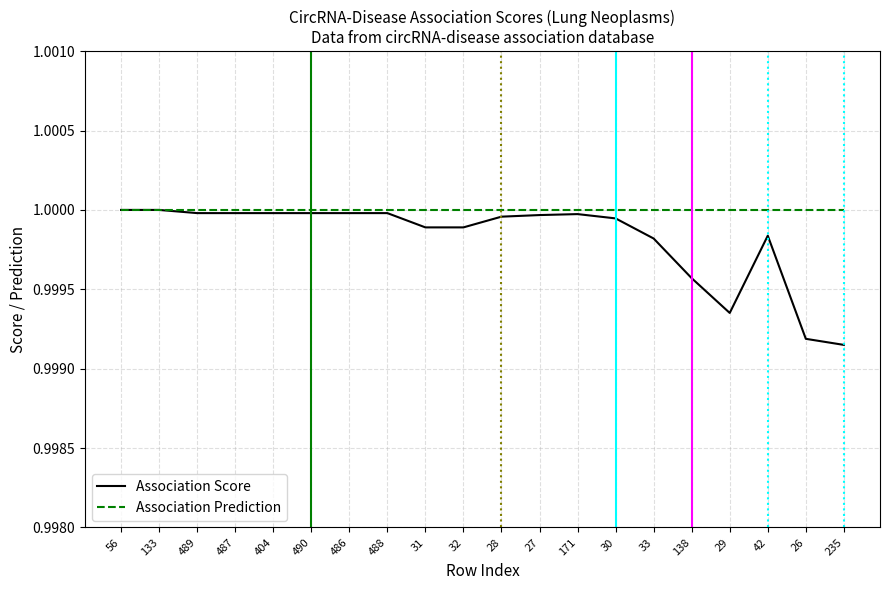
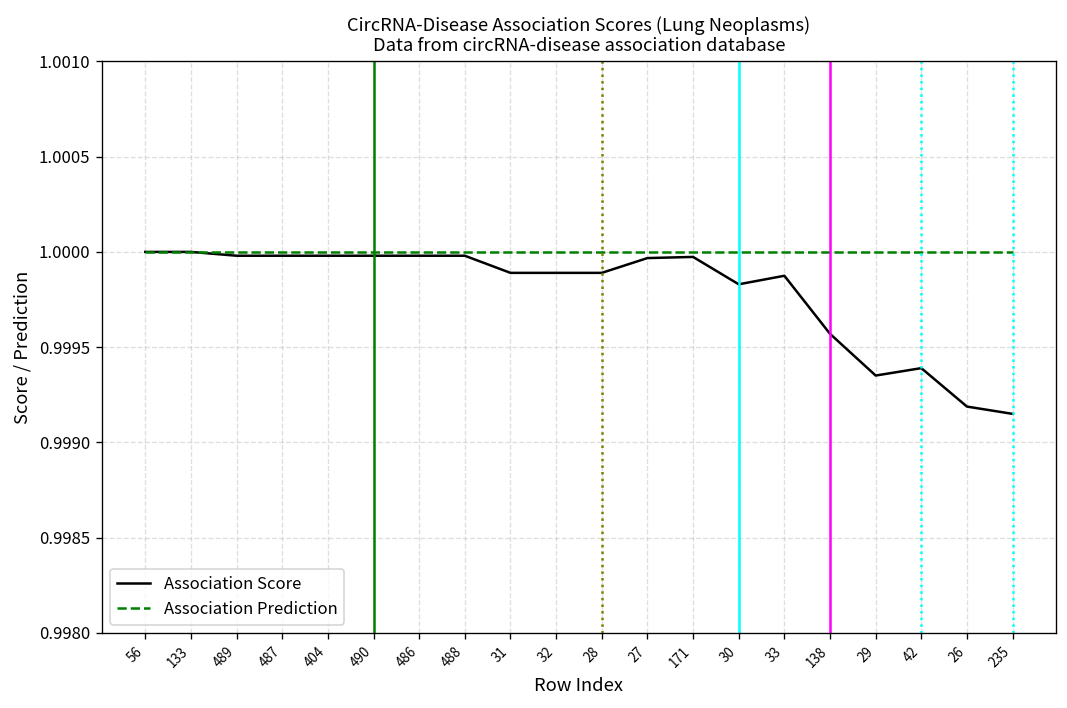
  {
    "Association Score": {
      "489": 0.99998,
      "487": 0.99998,
      "404": 0.99998,
      "490": 0.99998,
      "486": 0.99998,
      "488": 0.99998,
      "31": 0.99989,
      "32": 0.99989,
-     "28": 0.99996,
+     "28": 0.99989,
      "27": 0.99997,
      "171": 0.99997,
-     "30": 0.99995,
-     "33": 0.99982,
+     "30": 0.99983,
+     "33": 0.99987,
      "138": 0.99957,
      "29": 0.99935,
-     "42": 0.99984,
+     "42": 0.99939,
      "26": 0.99919,
      "235": 0.99915
    },
    "Association Prediction": {
      "489": 1.00000,
      "487": 1.00000,
      "404": 1.00000,
      "490": 1.00000,
      "486": 1.00000,
      "488": 1.00000,
      "31": 1.00000,
      "32": 1.00000,
      "28": 1.00000,
      "27": 1.00000,
      "171": 1.00000,
      "30": 1.00000,
      "33": 1.00000,
      "138": 1.00000,
      "29": 1.00000,
      "42": 1.00000,
      "26": 1.00000,
      "235": 1.00000
    }
  }
